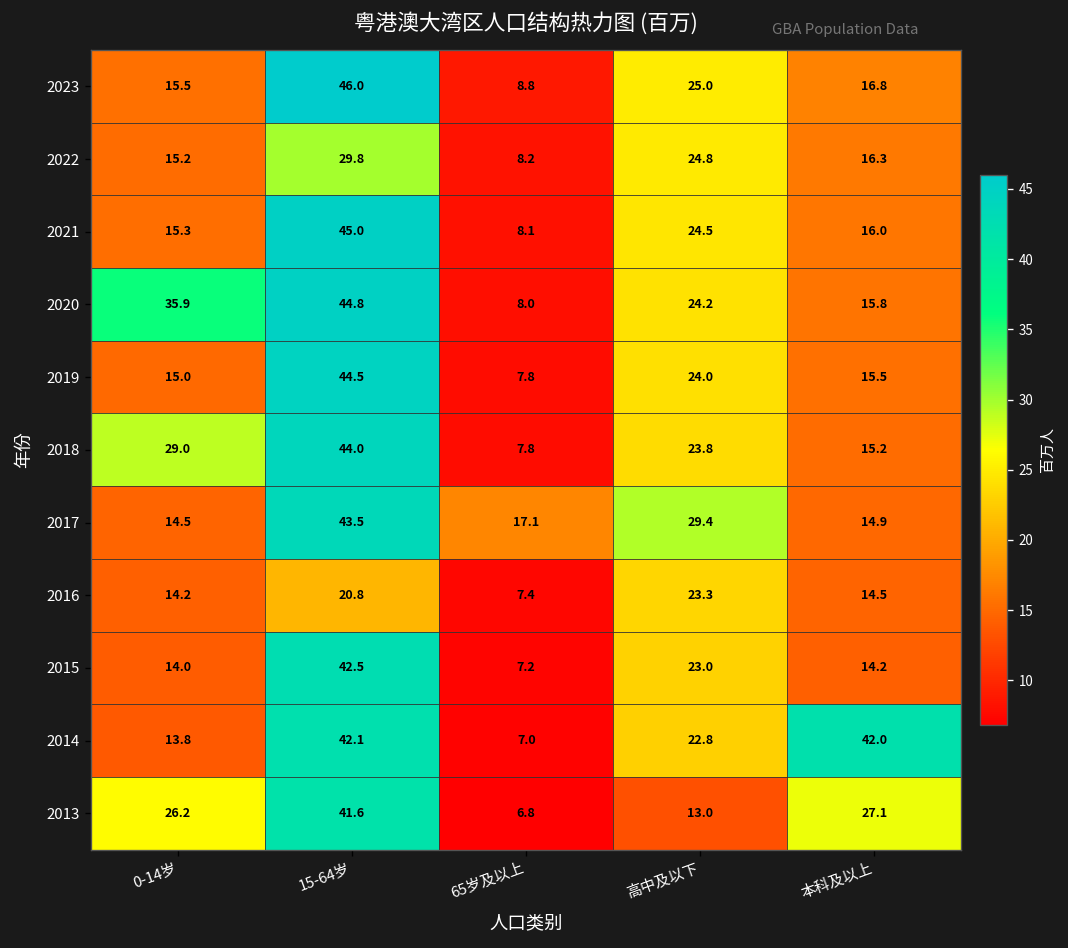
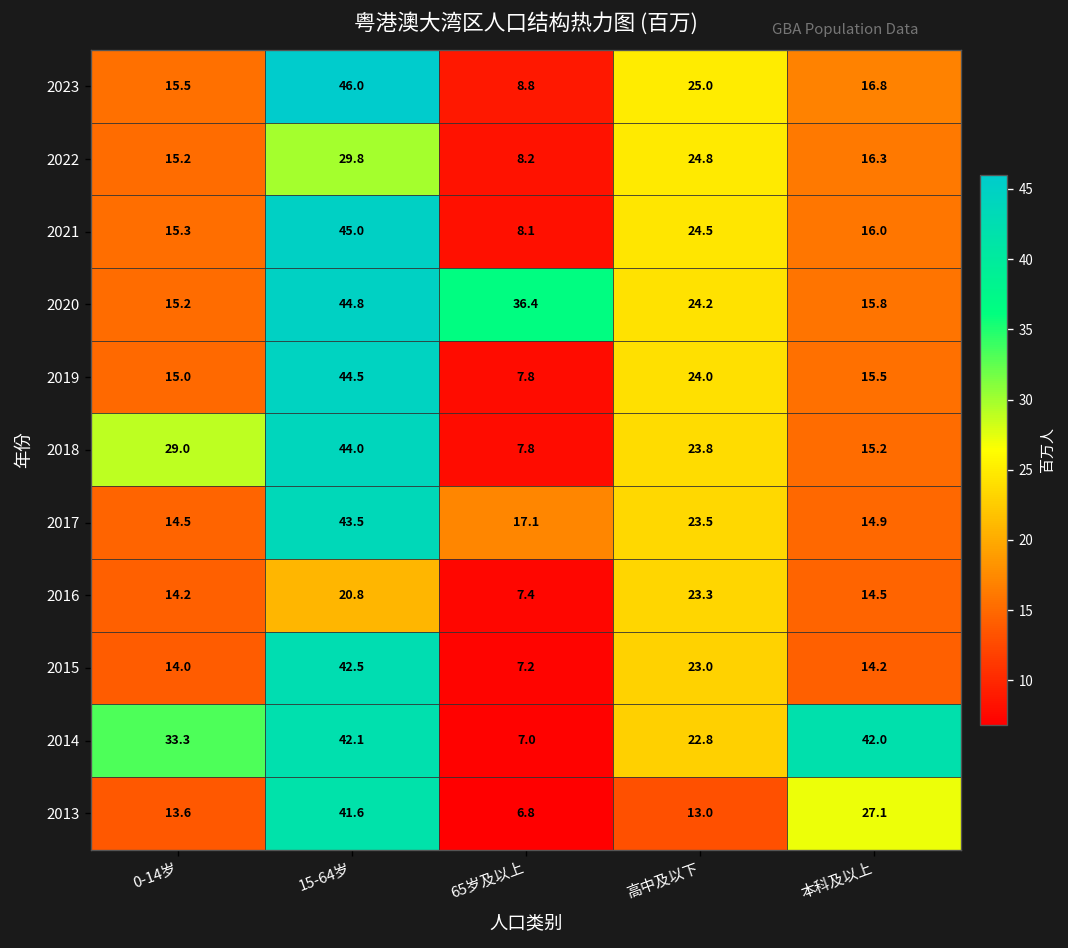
  {
    "2023": {
      "0-14岁": 15.5,
      "15-64岁": 46.0,
      "65岁及以上": 8.8,
      "高中及以下": 25.0,
      "本科及以上": 16.8
    },
    "2022": {
      "0-14岁": 15.2,
      "15-64岁": 29.8,
      "65岁及以上": 8.2,
      "高中及以下": 24.8,
      "本科及以上": 16.3
    },
    "2021": {
      "0-14岁": 15.3,
      "15-64岁": 45.0,
      "65岁及以上": 8.1,
      "高中及以下": 24.5,
      "本科及以上": 16.0
    },
    "2020": {
-     "0-14岁": 35.9,
+     "0-14岁": 15.2,
      "15-64岁": 44.8,
-     "65岁及以上": 8.0,
+     "65岁及以上": 36.4,
      "高中及以下": 24.2,
      "本科及以上": 15.8
    },
    "2019": {
      "0-14岁": 15.0,
      "15-64岁": 44.5,
      "65岁及以上": 7.8,
      "高中及以下": 24.0,
      "本科及以上": 15.5
    },
    "2018": {
      "0-14岁": 29.0,
      "15-64岁": 44.0,
      "65岁及以上": 7.8,
      "高中及以下": 23.8,
      "本科及以上": 15.2
    },
    "2017": {
      "0-14岁": 14.5,
      "15-64岁": 43.5,
      "65岁及以上": 17.1,
-     "高中及以下": 29.4,
+     "高中及以下": 23.5,
      "本科及以上": 14.9
    },
    "2016": {
      "0-14岁": 14.2,
      "15-64岁": 20.8,
      "65岁及以上": 7.4,
      "高中及以下": 23.3,
      "本科及以上": 14.5
    },
    "2015": {
      "0-14岁": 14.0,
      "15-64岁": 42.5,
      "65岁及以上": 7.2,
      "高中及以下": 23.0,
      "本科及以上": 14.2
    },
    "2014": {
-     "0-14岁": 13.8,
+     "0-14岁": 33.3,
      "15-64岁": 42.1,
      "65岁及以上": 7.0,
      "高中及以下": 22.8,
      "本科及以上": 42.0
    },
    "2013": {
-     "0-14岁": 26.2,
+     "0-14岁": 13.6,
      "15-64岁": 41.6,
      "65岁及以上": 6.8,
      "高中及以下": 13.0,
      "本科及以上": 27.1
    }
  }
